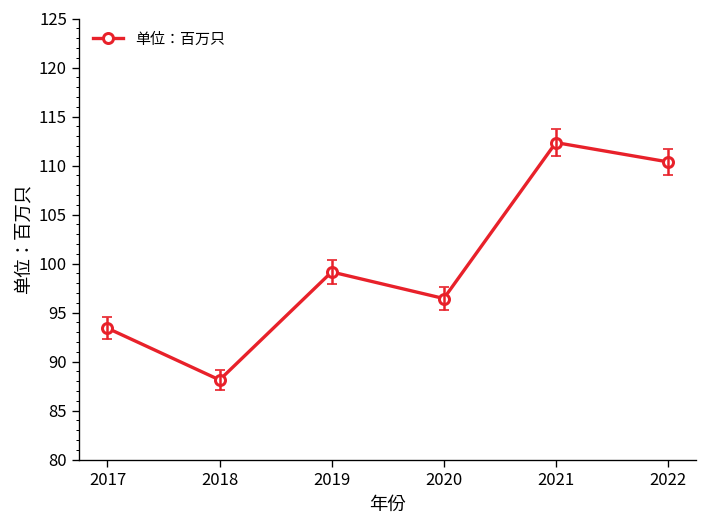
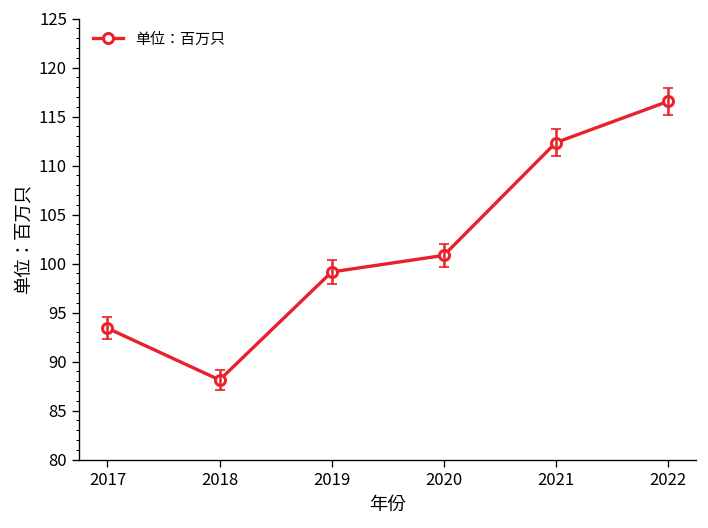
  {
    "单位：百万只": {
      "2017": 93,
      "2018": 88,
      "2019": 99,
-     "2020": 96,
+     "2020": 101,
      "2021": 112,
-     "2022": 110
+     "2022": 117
    }
  }
